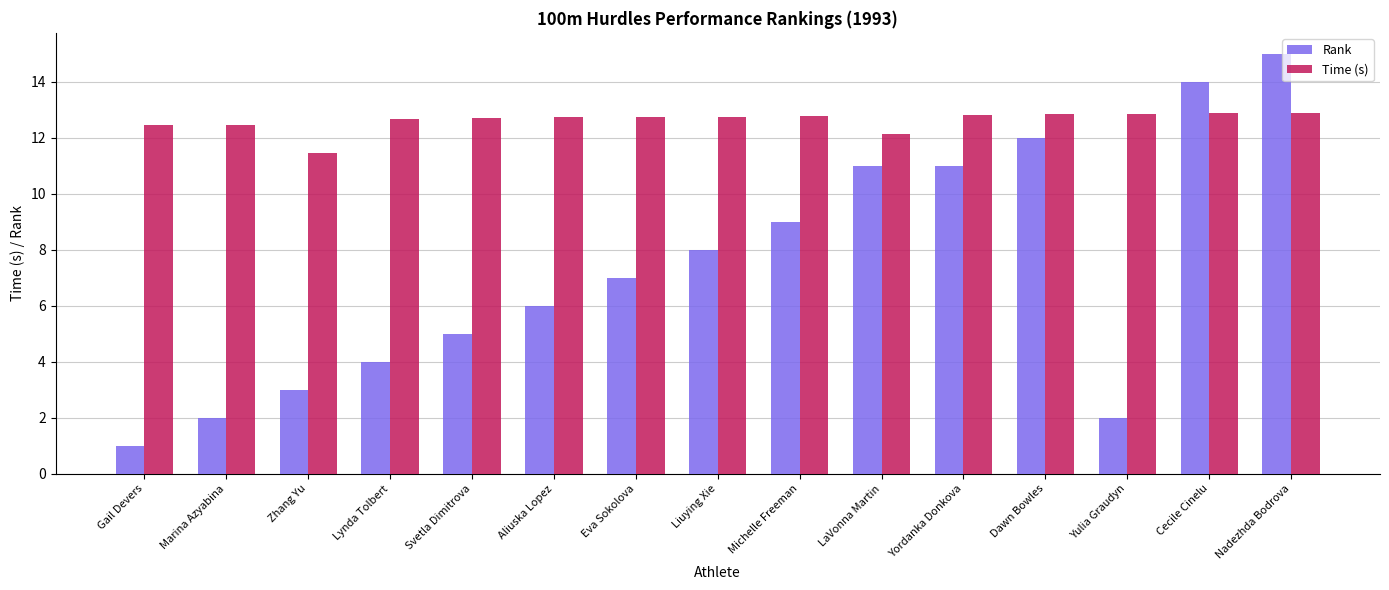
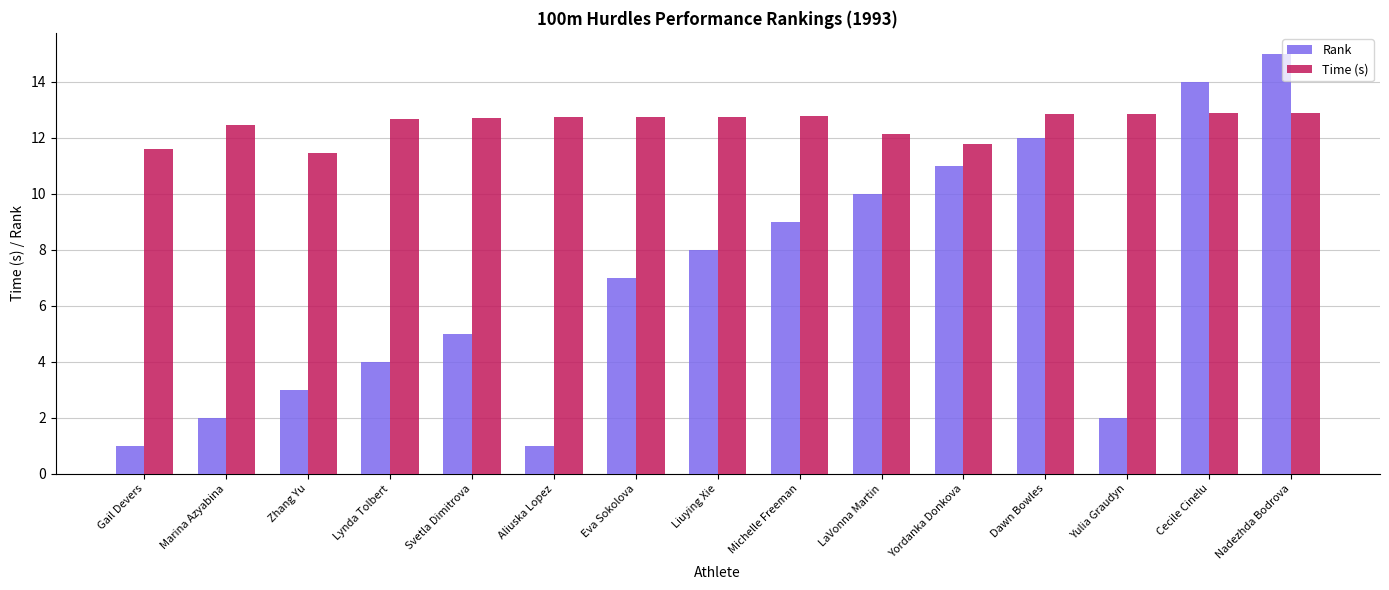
  {
    "Rank": {
      "Gail Devers": 1,
      "Marina Azyabina": 2,
      "Zhang Yu": 3,
      "Lynda Tolbert": 4,
      "Svetla Dimitrova": 5,
-     "Aliuska Lopez": 6,
+     "Aliuska Lopez": 1,
      "Eva Sokolova": 7,
      "Liuying Xie": 8,
      "Michelle Freeman": 9,
-     "LaVonna Martin": 11,
+     "LaVonna Martin": 10,
      "Yordanka Donkova": 11,
      "Dawn Bowles": 12,
      "Yulia Graudyn": 2,
      "Cecile Cinelu": 14,
      "Nadezhda Bodrova": 15
    },
    "Time (s)": {
-     "Gail Devers": 12.5,
+     "Gail Devers": 11.6,
      "Marina Azyabina": 12.5,
      "Zhang Yu": 11.4,
      "Lynda Tolbert": 12.7,
      "Svetla Dimitrova": 12.7,
      "Aliuska Lopez": 12.7,
      "Eva Sokolova": 12.8,
      "Liuying Xie": 12.8,
      "Michelle Freeman": 12.8,
      "LaVonna Martin": 12.2,
-     "Yordanka Donkova": 12.8,
+     "Yordanka Donkova": 11.8,
      "Dawn Bowles": 12.8,
      "Yulia Graudyn": 12.9,
      "Cecile Cinelu": 12.9,
      "Nadezhda Bodrova": 12.9
    }
  }
